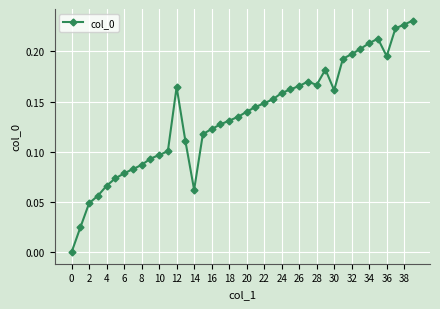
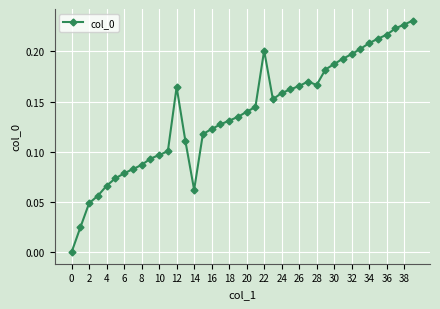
  {
    "0": 0.000,
    "2": 0.049,
    "4": 0.066,
    "6": 0.079,
    "8": 0.087,
    "10": 0.097,
    "12": 0.165,
    "14": 0.062,
    "16": 0.123,
    "18": 0.131,
    "20": 0.140,
-   "22": 0.148,
+   "22": 0.201,
    "24": 0.159,
    "26": 0.166,
    "28": 0.167,
-   "30": 0.161,
+   "30": 0.187,
    "32": 0.197,
    "34": 0.208,
-   "36": 0.195,
+   "36": 0.217,
    "38": 0.227
  }
